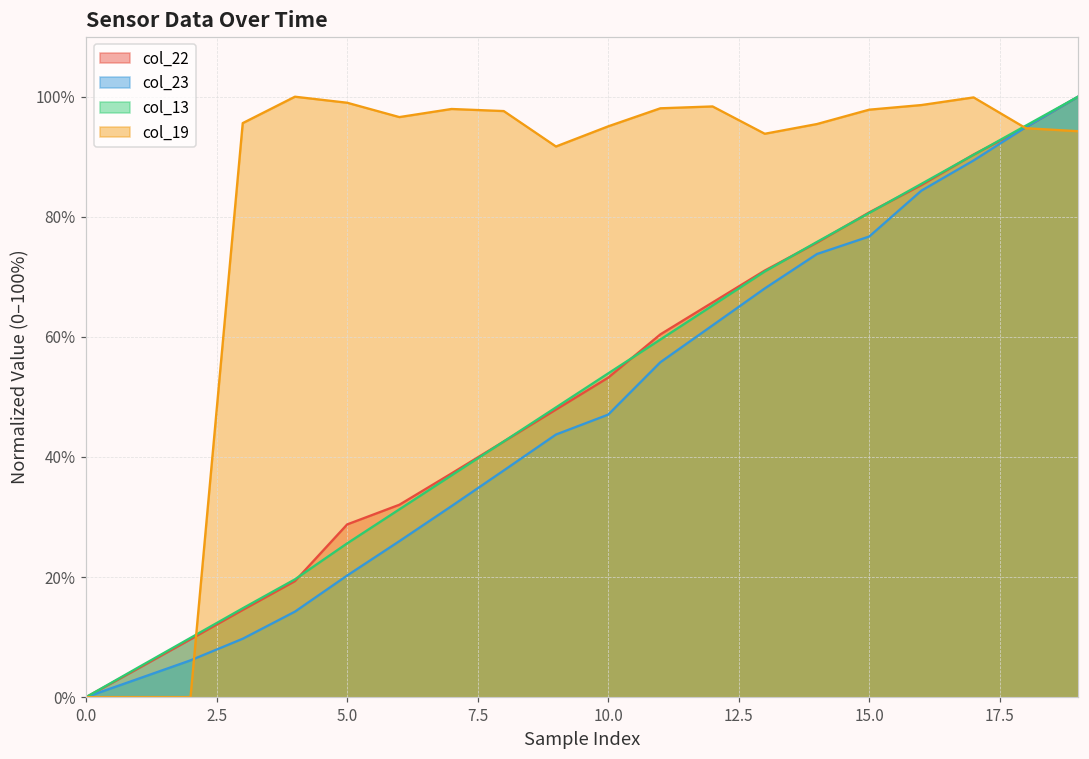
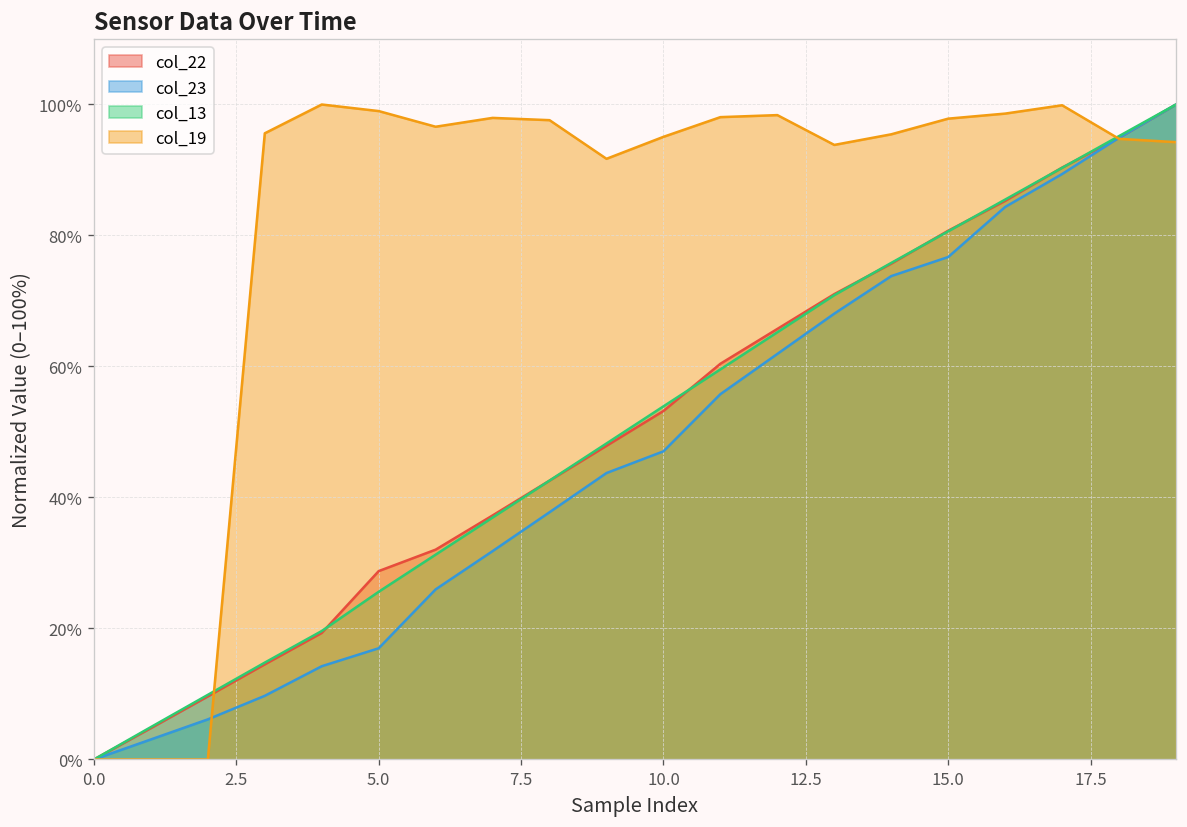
  {
    "col_22": {
      "5.0": "29%",
      "10.0": "53%"
    },
    "col_23": {
-     "5.0": "20%",
+     "5.0": "17%",
      "10.0": "47%",
      "15.0": "77%"
    },
    "col_13": {
      "5.0": "26%",
      "10.0": "54%"
    },
    "col_19": {
      "5.0": "99%",
      "10.0": "95%",
      "15.0": "98%"
    }
  }
